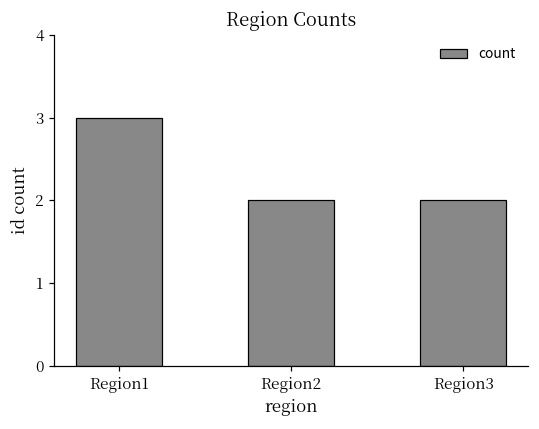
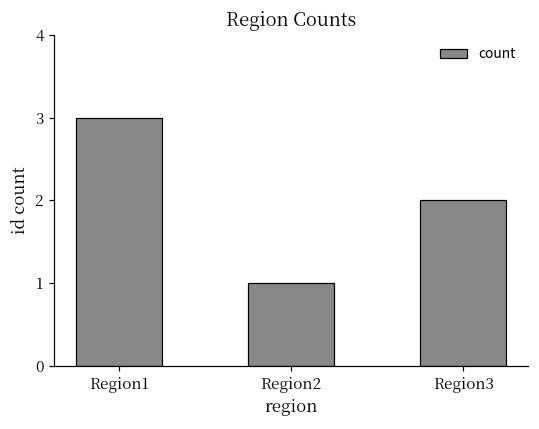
  {
    "Region1": 3,
-   "Region2": 2,
+   "Region2": 1,
    "Region3": 2
  }
